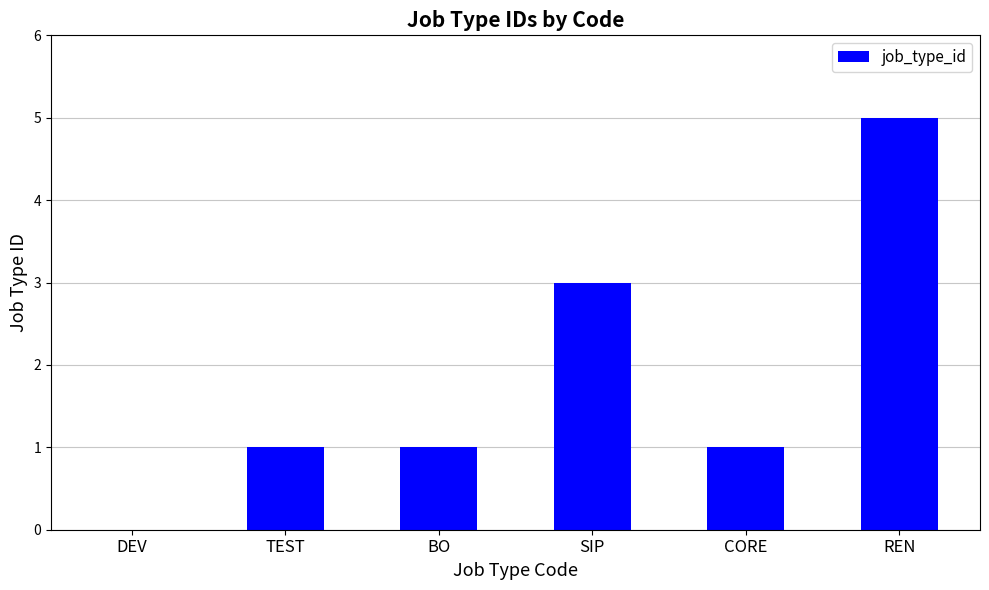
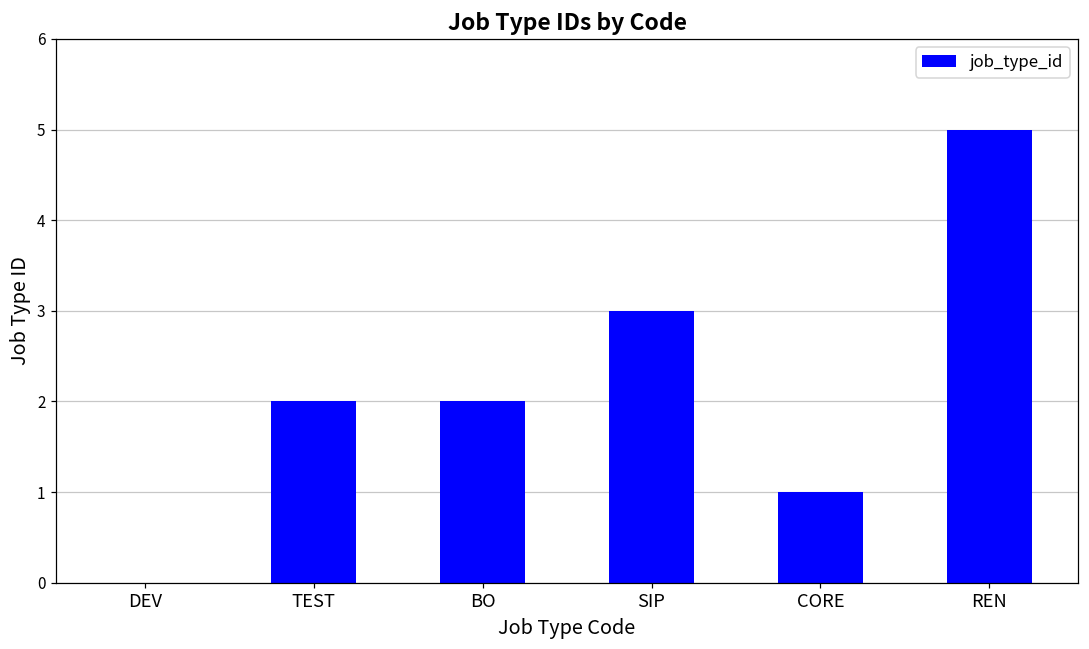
  {
    "DEV": 0,
-   "TEST": 1,
-   "BO": 1,
+   "TEST": 2,
+   "BO": 2,
    "SIP": 3,
    "CORE": 1,
    "REN": 5
  }
